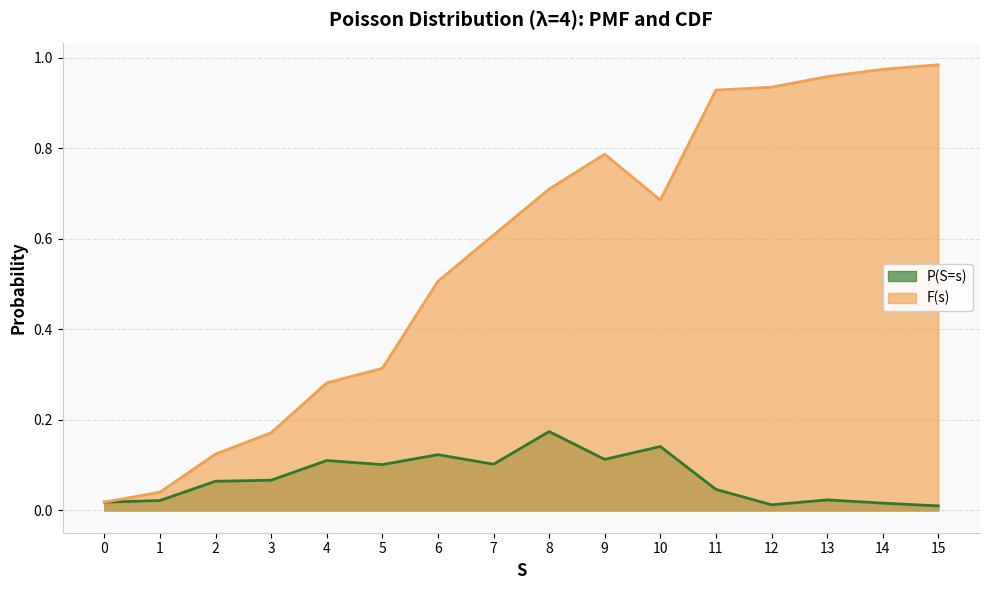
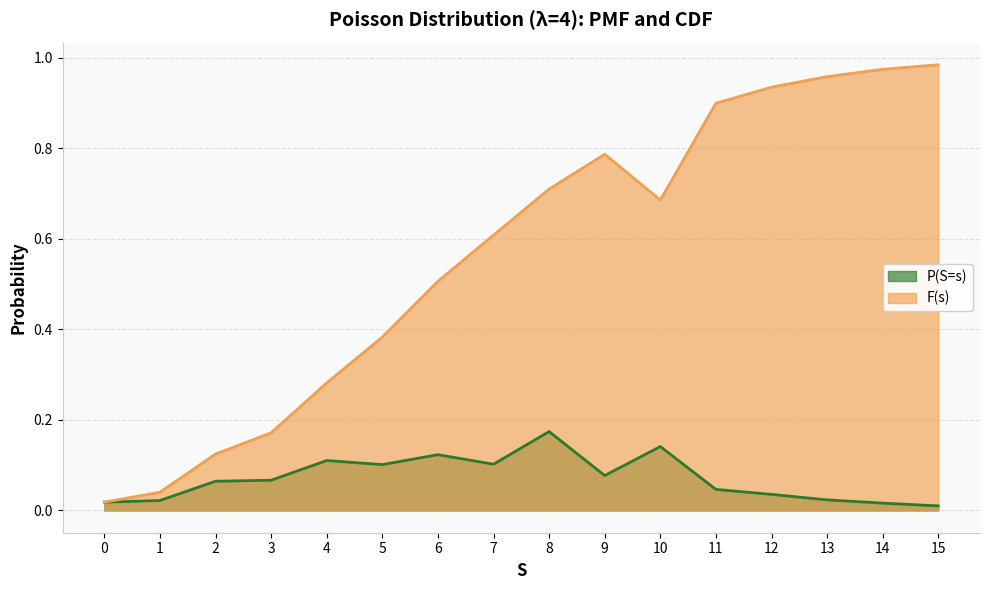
  {
    "P(S=s)": {
      "1": 0.02,
      "2": 0.06,
      "3": 0.07,
      "4": 0.11,
      "5": 0.10,
      "6": 0.12,
      "7": 0.10,
      "8": 0.17,
-     "9": 0.11,
+     "9": 0.08,
      "10": 0.14,
      "11": 0.05,
-     "12": 0.01,
+     "12": 0.04,
      "13": 0.02,
      "14": 0.02,
      "15": 0.01
    },
    "F(s)": {
      "1": 0.04,
      "2": 0.12,
      "3": 0.17,
      "4": 0.28,
-     "5": 0.31,
+     "5": 0.38,
      "6": 0.51,
      "7": 0.61,
      "8": 0.71,
      "9": 0.79,
      "10": 0.69,
-     "11": 0.93,
+     "11": 0.90,
      "12": 0.94,
      "13": 0.96,
      "14": 0.97,
      "15": 0.98
    }
  }
